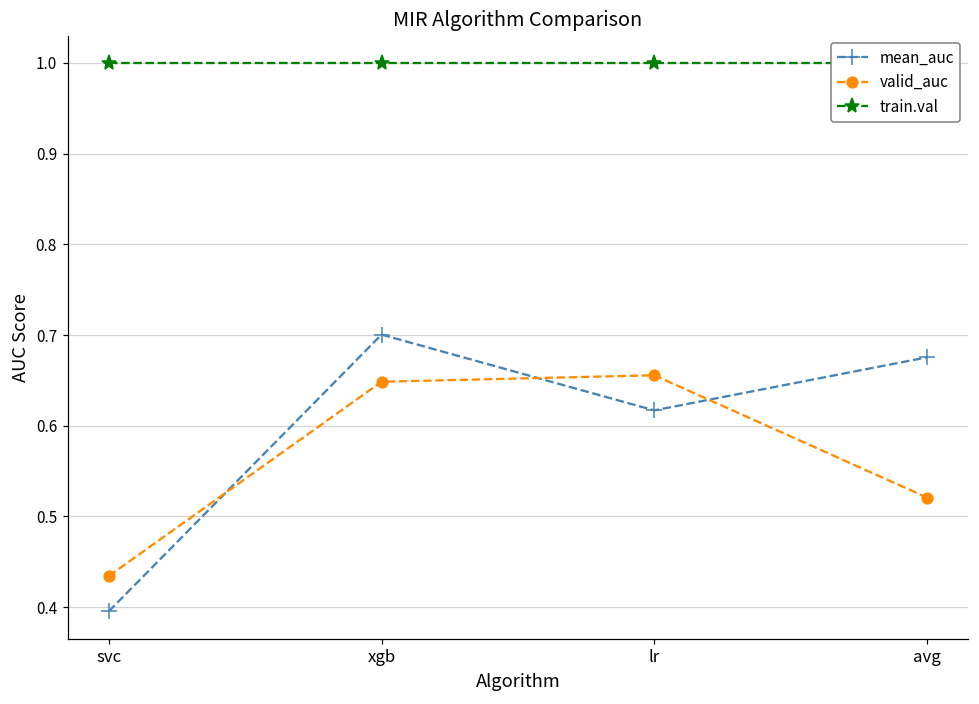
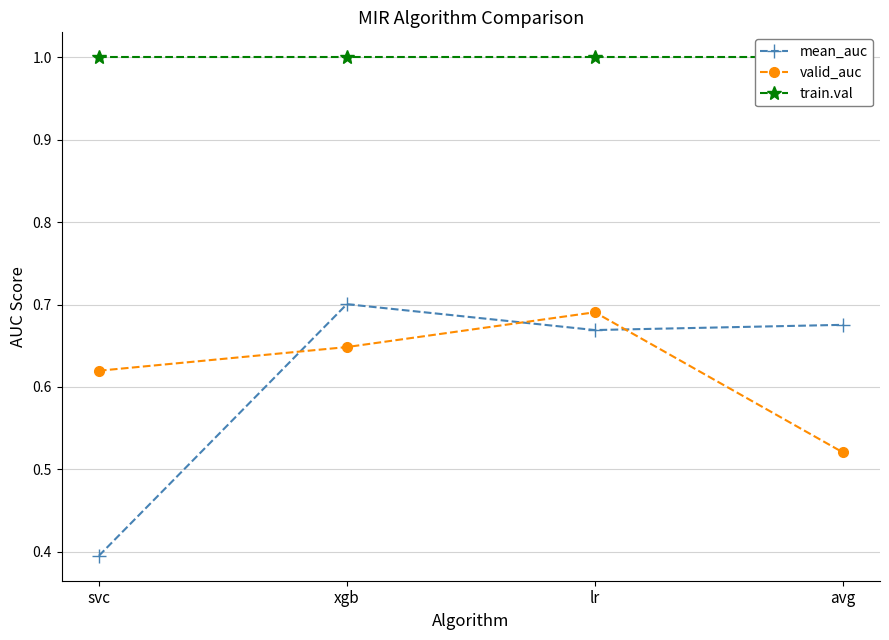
  {
    "mean_auc": {
      "svc": 0.40,
      "xgb": 0.70,
-     "lr": 0.62,
+     "lr": 0.67,
      "avg": 0.68
    },
    "valid_auc": {
-     "svc": 0.43,
+     "svc": 0.62,
      "xgb": 0.65,
-     "lr": 0.66,
+     "lr": 0.69,
      "avg": 0.52
    },
    "train.val": {
      "svc": 1.00,
      "xgb": 1.00,
      "lr": 1.00
    }
  }
